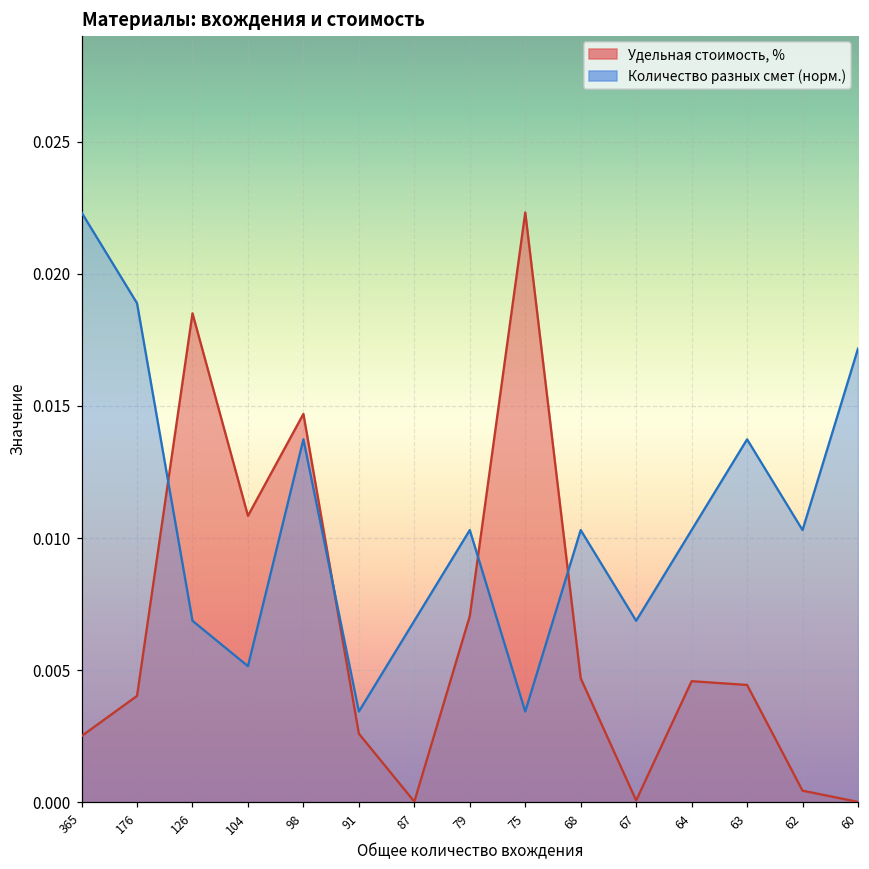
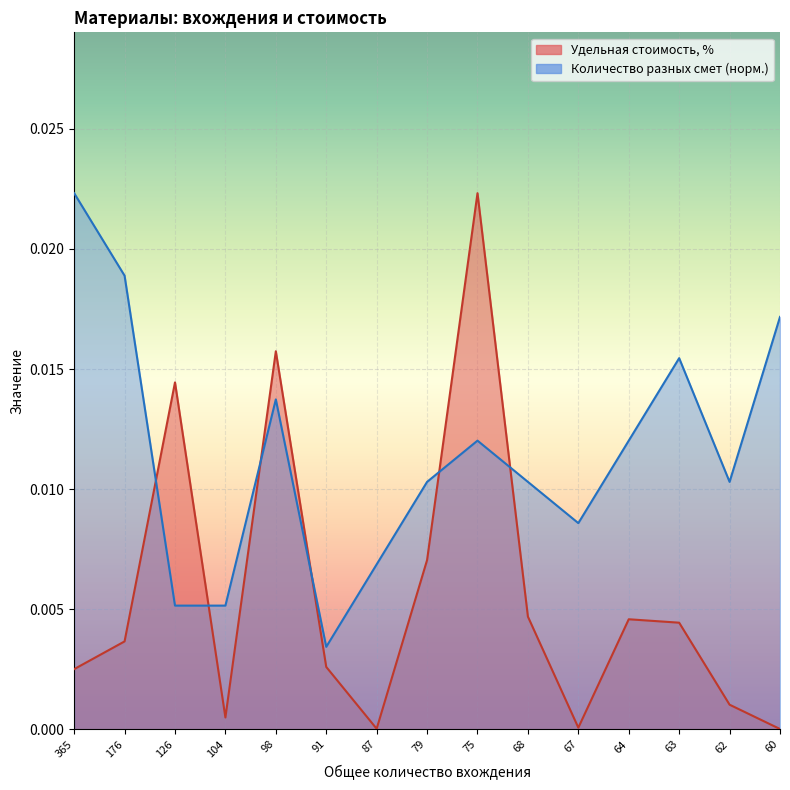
  {
    "Удельная стоимость, %": {
      "365": 0.0025,
-     "176": 0.0040,
-     "126": 0.0185,
-     "104": 0.0108,
-     "98": 0.0147,
+     "176": 0.0037,
+     "126": 0.0144,
+     "104": 0.0005,
+     "98": 0.0157,
      "91": 0.0026,
      "87": 0.0000,
      "79": 0.0070,
      "75": 0.0223,
      "68": 0.0047,
      "67": 0.0001,
      "64": 0.0046,
      "63": 0.0044,
-     "62": 0.0004,
+     "62": 0.0010,
      "60": 0.0000
    },
    "Количество разных смет (норм.)": {
      "365": 0.0223,
      "176": 0.0189,
-     "126": 0.0069,
+     "126": 0.0052,
      "104": 0.0052,
      "98": 0.0137,
      "91": 0.0034,
      "87": 0.0069,
      "79": 0.0103,
-     "75": 0.0034,
+     "75": 0.0120,
      "68": 0.0103,
-     "67": 0.0069,
-     "64": 0.0103,
-     "63": 0.0137,
+     "67": 0.0086,
+     "64": 0.0120,
+     "63": 0.0155,
      "62": 0.0103,
      "60": 0.0172
    }
  }
